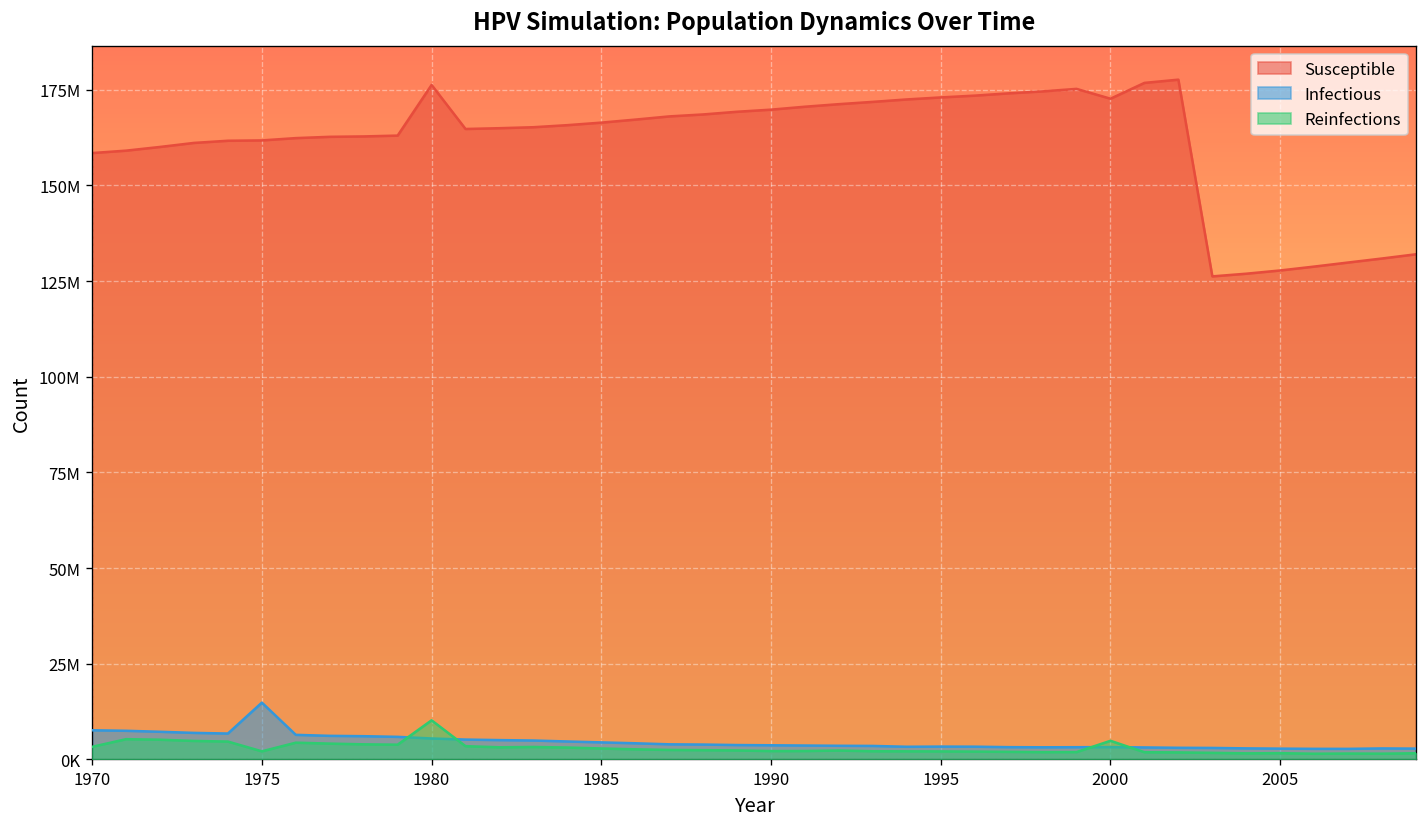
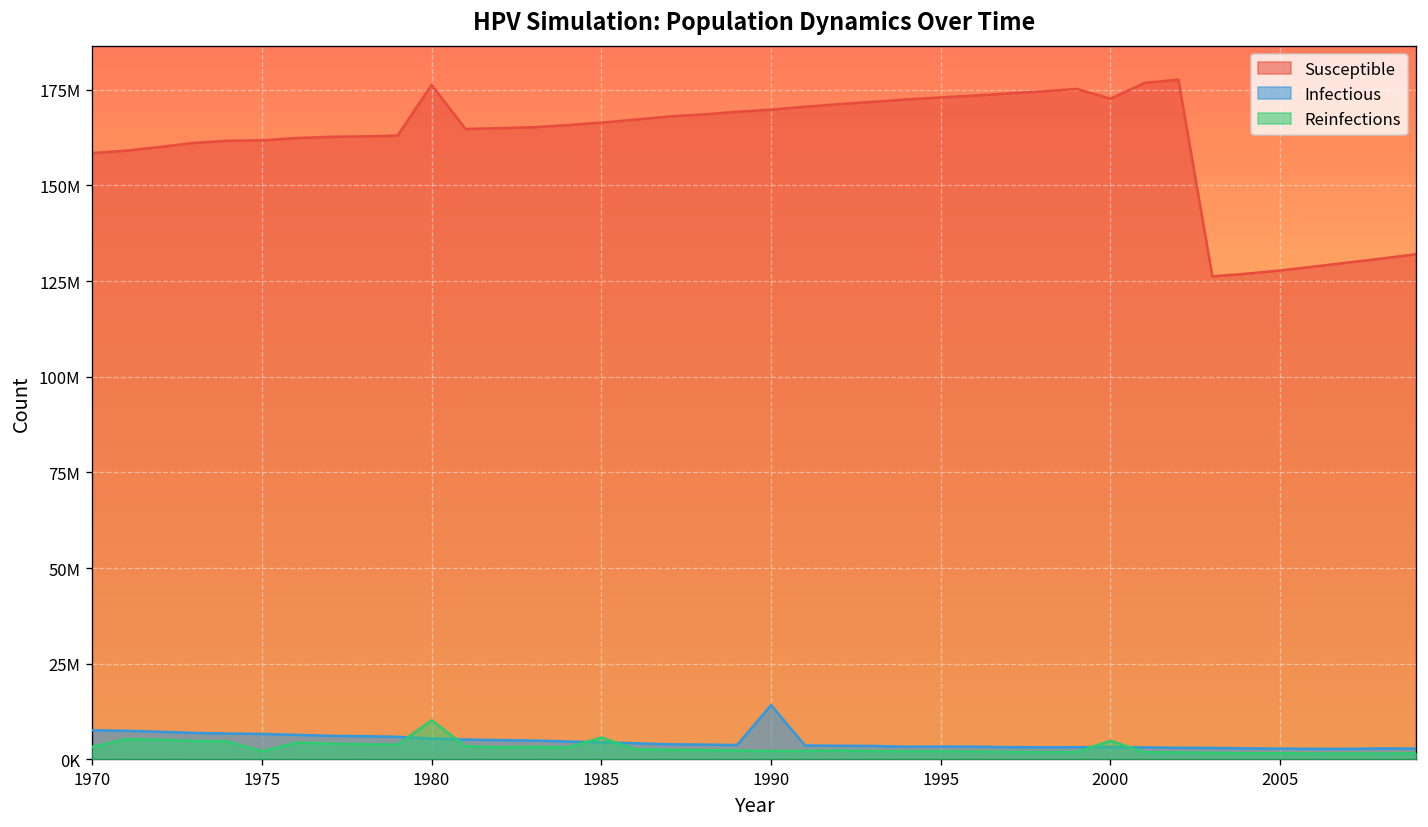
  {
    "Susceptible": {
      "1970": 158000000,
      "1975": 162000000,
      "1980": 176000000,
      "1985": 166000000,
      "1990": 170000000,
      "1995": 173000000,
      "2000": 173000000,
      "2005": 128000000
    },
    "Infectious": {
      "1970": 8000000,
-     "1975": 15000000,
+     "1975": 7000000,
      "1980": 5000000,
      "1985": 4000000,
-     "1990": 4000000,
+     "1990": 14000000,
      "1995": 3000000,
      "2000": 3000000,
      "2005": 3000000
    },
    "Reinfections": {
      "1970": 3000000,
      "1975": 2000000,
      "1980": 10000000,
-     "1985": 3000000,
+     "1985": 6000000,
      "1990": 2000000,
      "1995": 2000000,
      "2000": 5000000,
      "2005": 2000000
    }
  }
